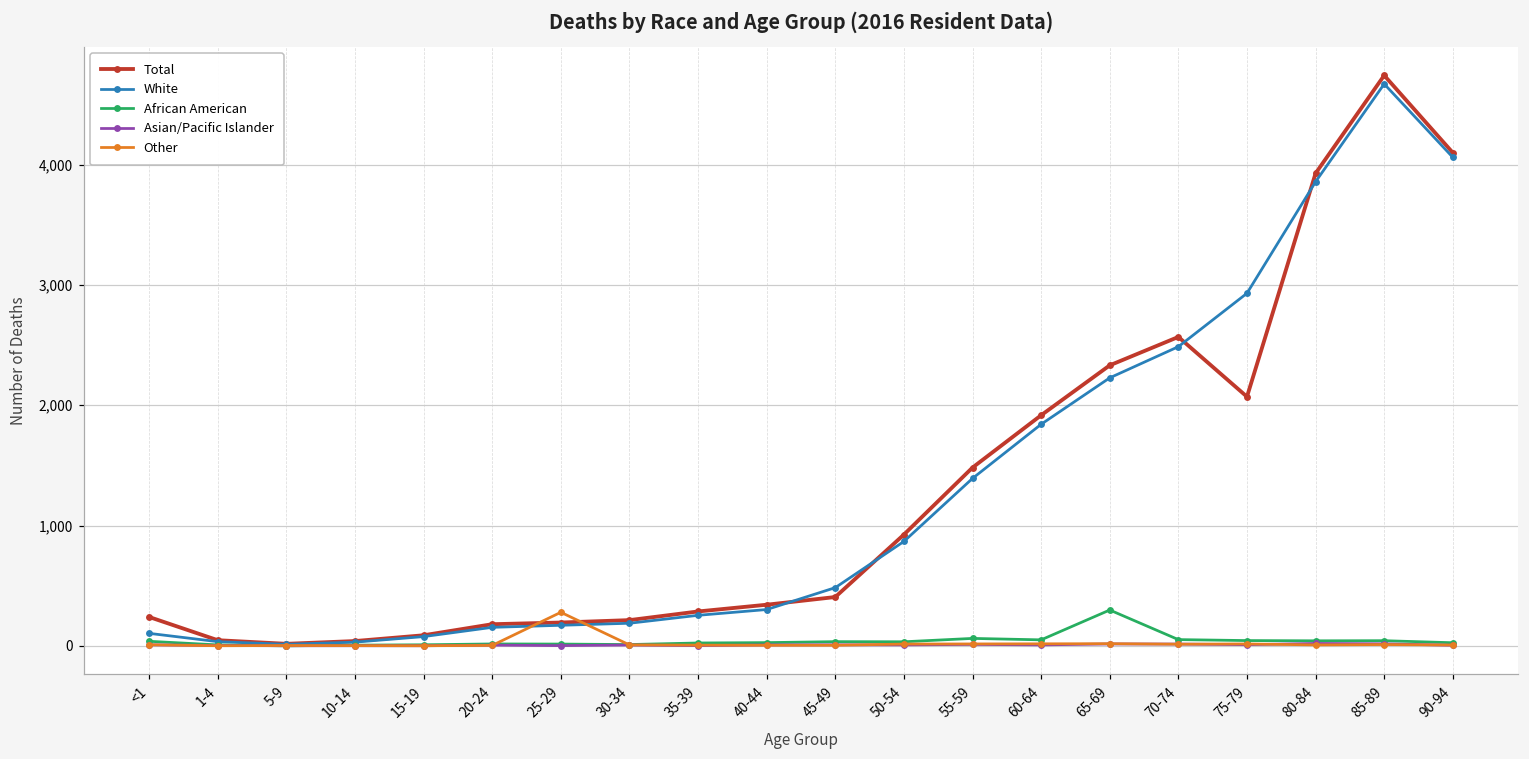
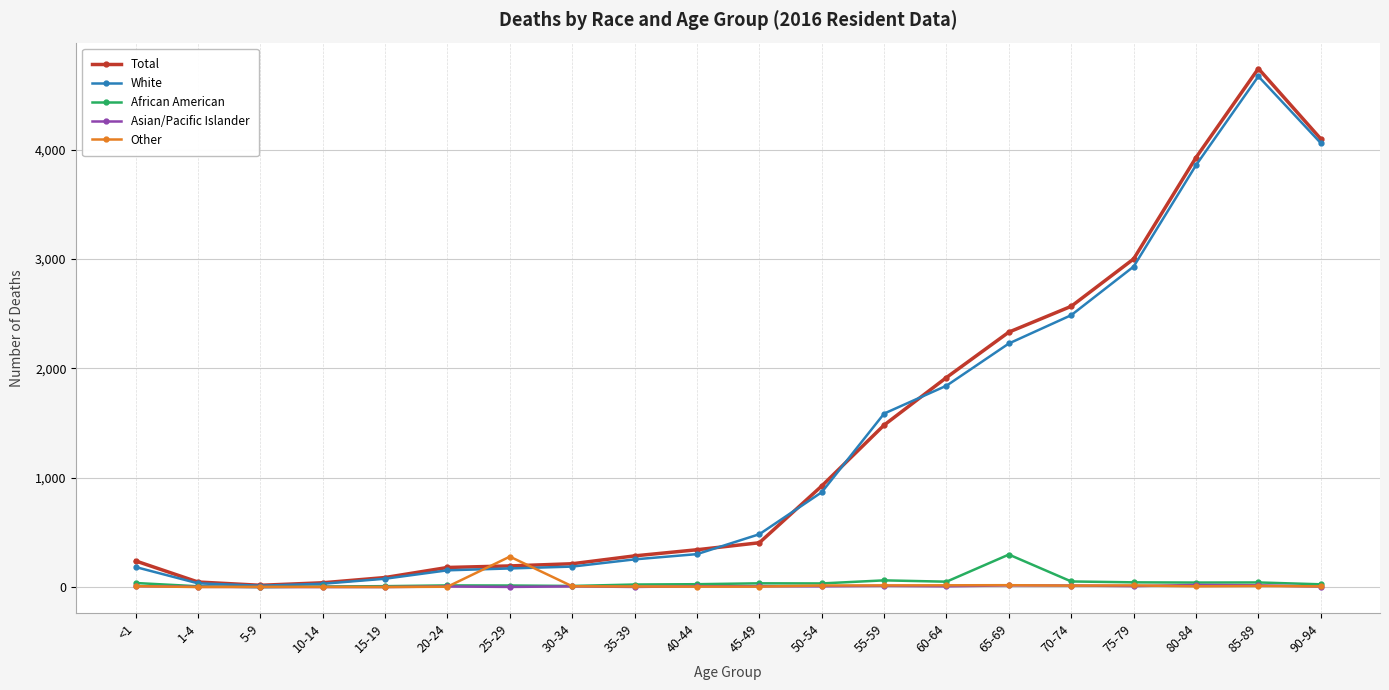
  {
    "Total": {
      "<1": "240",
      "20-24": "180",
      "25-29": "190",
      "30-34": "210",
      "35-39": "290",
      "40-44": "340",
      "45-49": "410",
      "50-54": "930",
      "55-59": "1,480",
      "60-64": "1,920",
      "65-69": "2,330",
      "70-74": "2,570",
-     "75-79": "2,070",
+     "75-79": "3,000",
      "80-84": "3,930",
      "85-89": "4,740",
      "90-94": "4,100"
    },
    "White": {
-     "<1": "100",
+     "<1": "180",
      "20-24": "150",
      "25-29": "170",
      "30-34": "190",
      "35-39": "250",
      "40-44": "300",
      "45-49": "480",
      "50-54": "870",
-     "55-59": "1,390",
+     "55-59": "1,590",
      "60-64": "1,840",
      "65-69": "2,230",
      "70-74": "2,490",
      "75-79": "2,930",
      "80-84": "3,860",
      "85-89": "4,670",
      "90-94": "4,060"
    },
    "African American": {
      "<1": "40",
      "45-49": "40",
      "55-59": "60",
      "60-64": "50",
      "65-69": "300",
      "70-74": "50",
      "75-79": "40",
      "85-89": "40"
    },
    "Other": {
      "25-29": "280"
    }
  }
